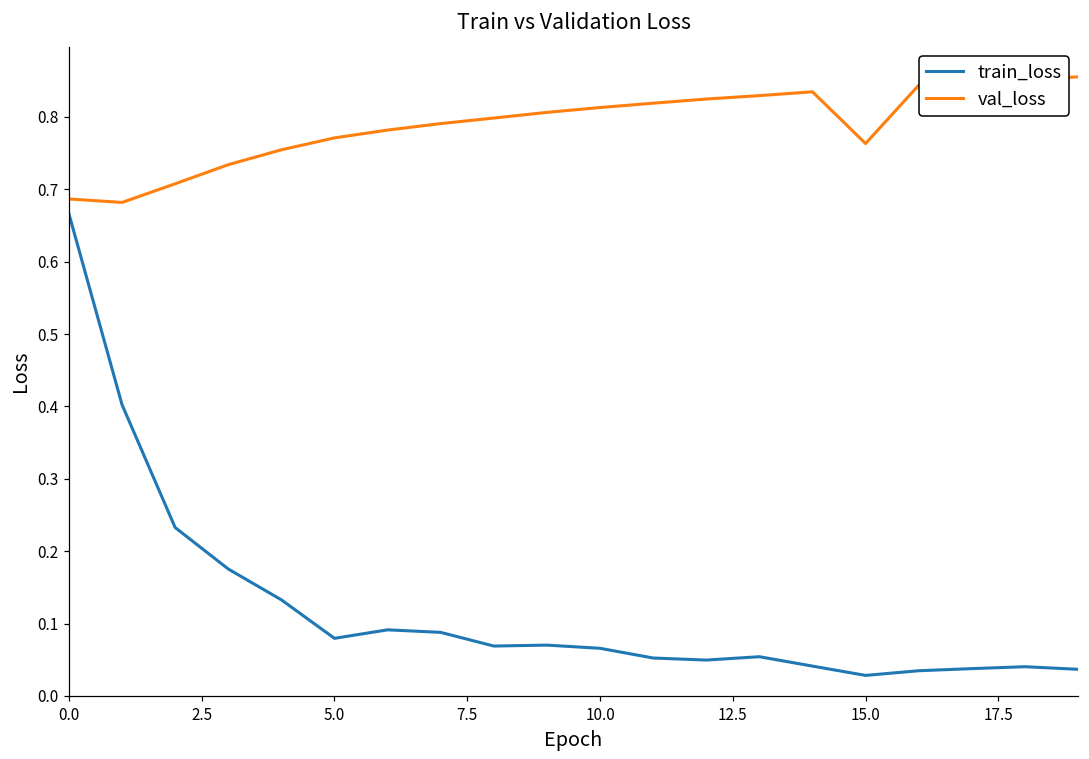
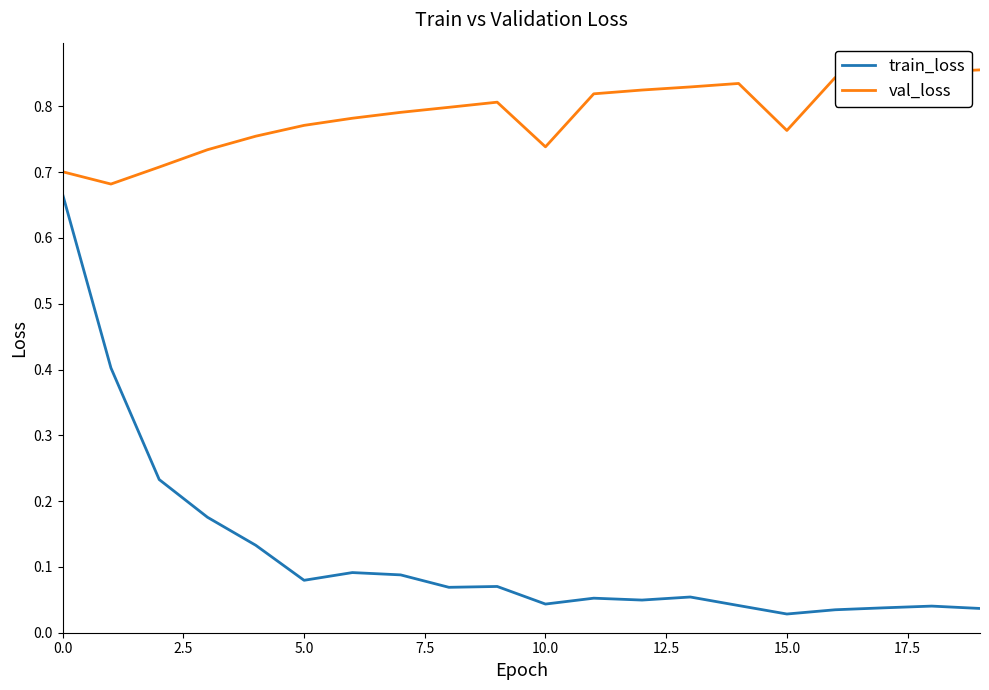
  {
    "train_loss": {
      "0.0": 0.67,
      "5.0": 0.08,
-     "10.0": 0.07,
+     "10.0": 0.04,
      "15.0": 0.03
    },
    "val_loss": {
-     "0.0": 0.69,
+     "0.0": 0.70,
      "5.0": 0.77,
-     "10.0": 0.81,
+     "10.0": 0.74,
      "15.0": 0.76
    }
  }
